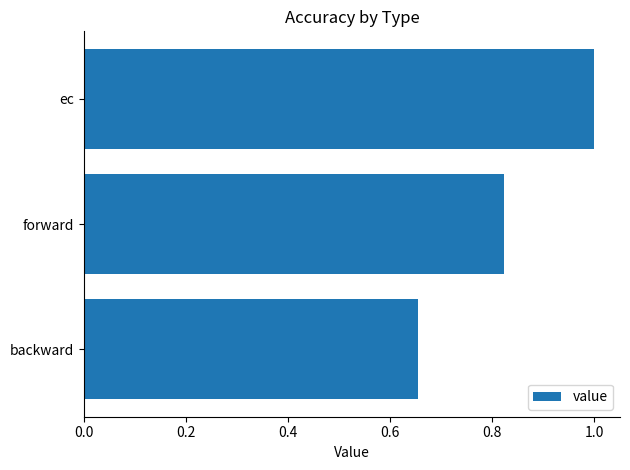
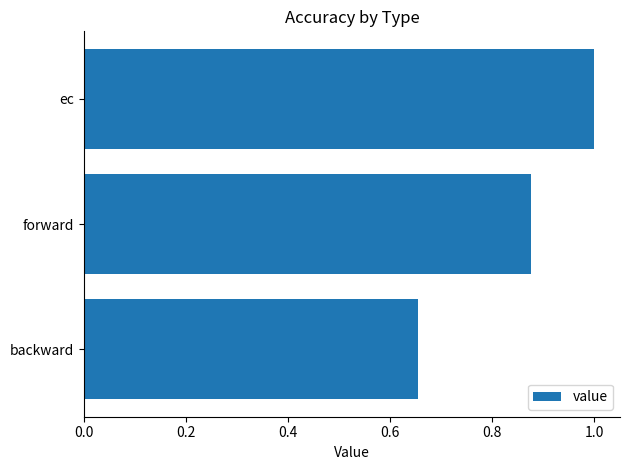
  {
    "ec": 1.00,
-   "forward": 0.82,
+   "forward": 0.88,
    "backward": 0.65
  }
